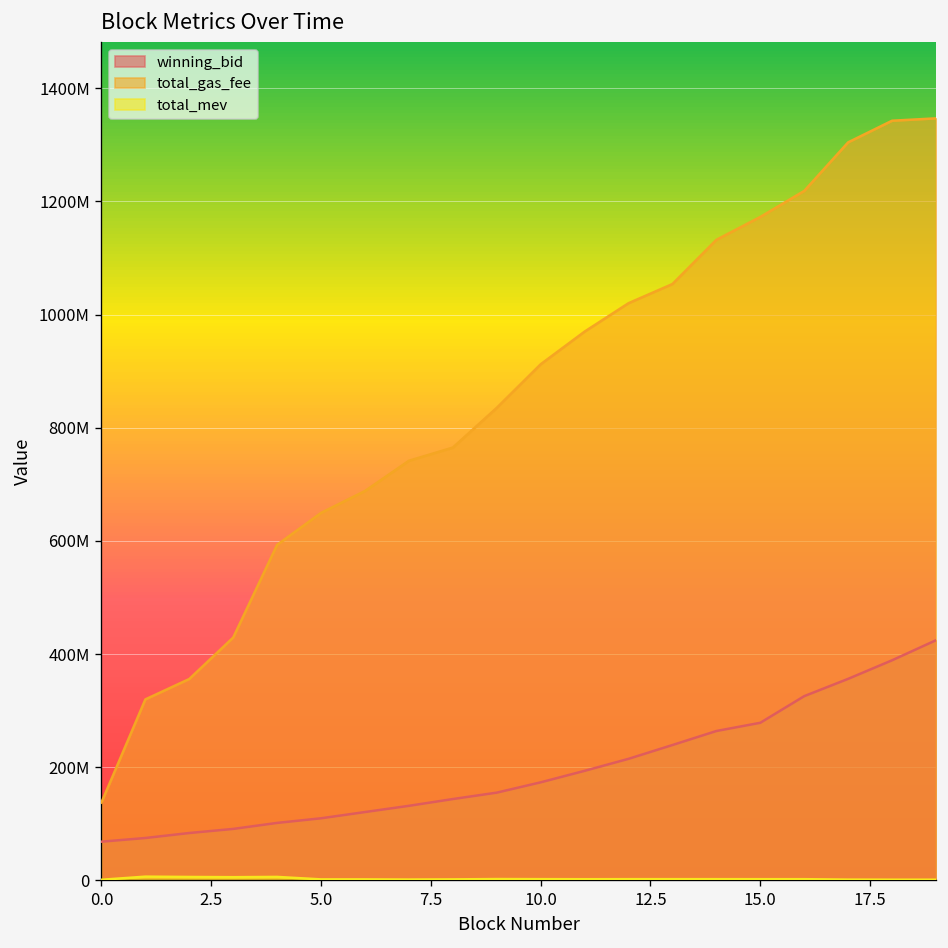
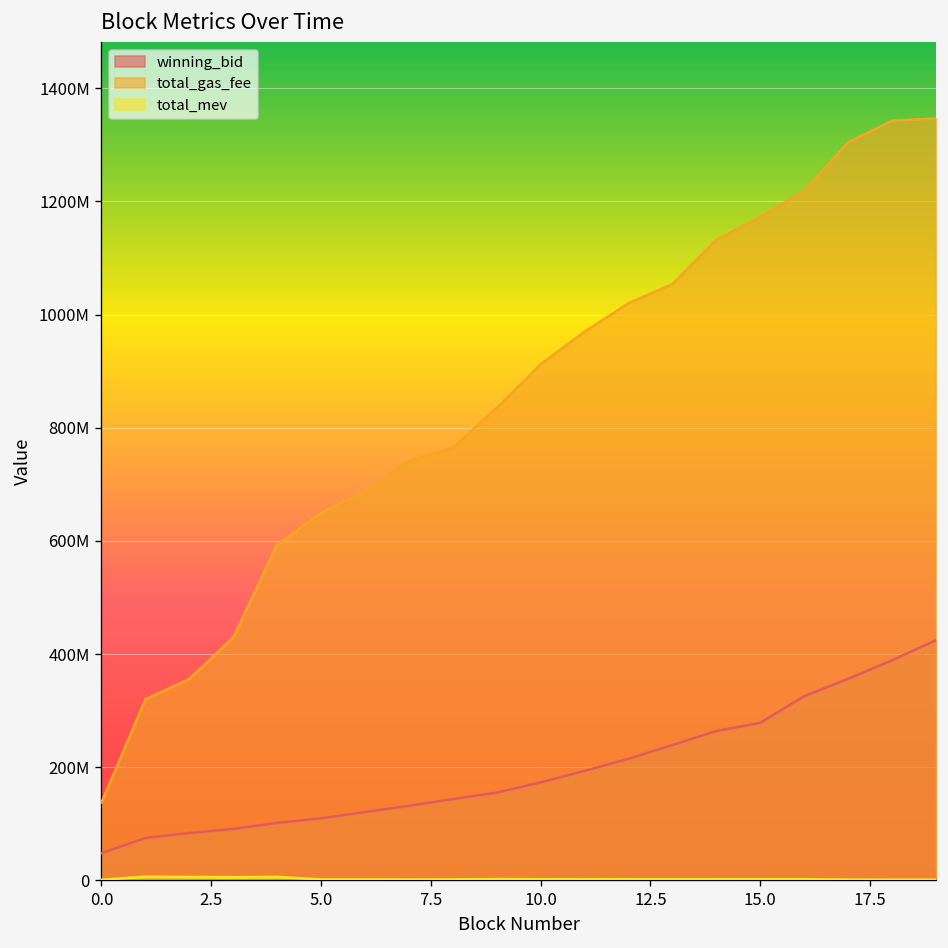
  {
    "winning_bid": {
-     "0.0": 70000000,
+     "0.0": 50000000,
      "5.0": 110000000,
      "10.0": 170000000,
      "15.0": 280000000
    }
  }
